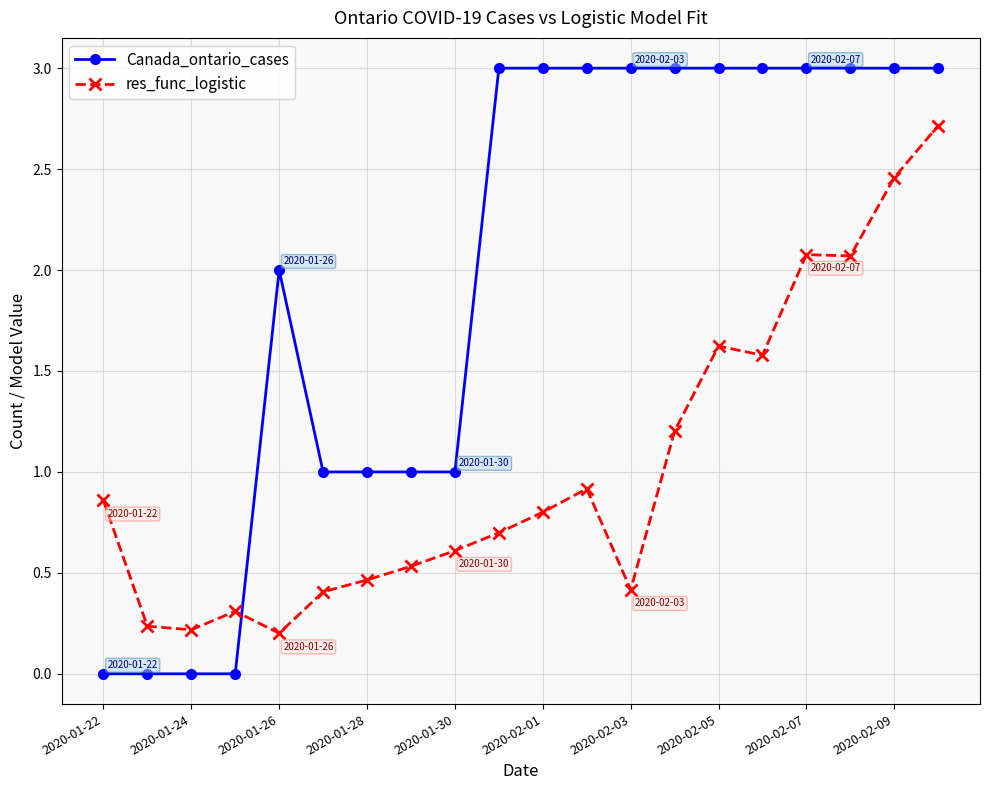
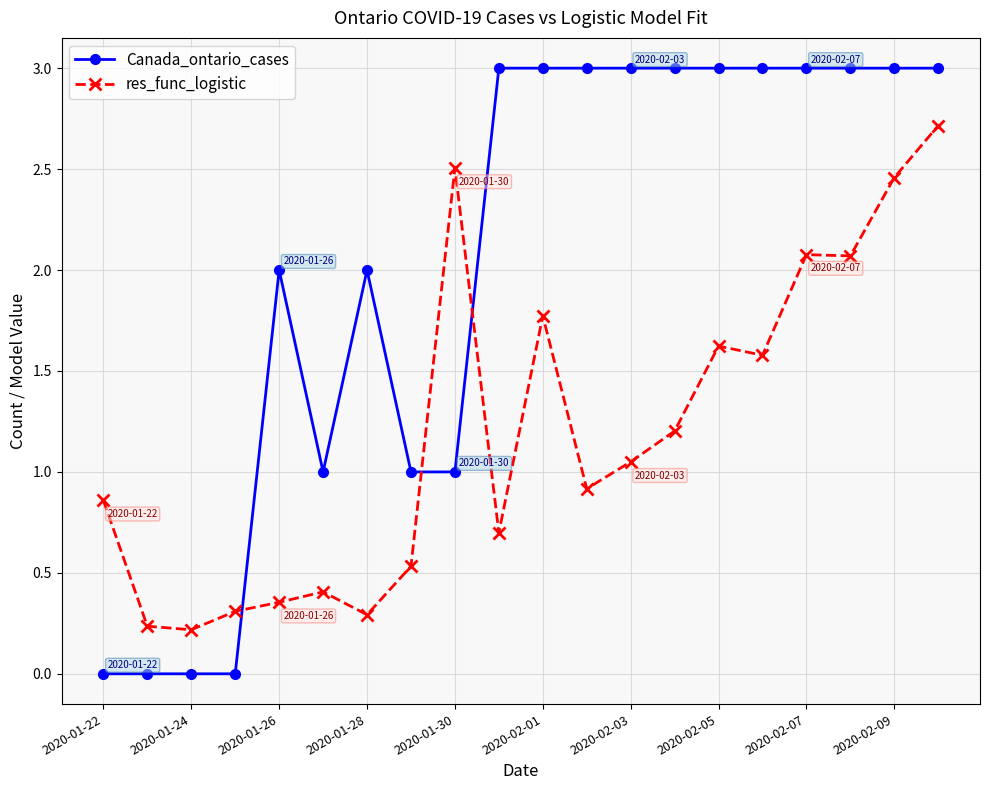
  {
    "Canada_ontario_cases": {
      "2020-01-22": 0,
      "2020-01-24": 0,
-     "2020-01-28": 1,
+     "2020-01-28": 2,
      "2020-02-01": 3,
      "2020-02-03": 3,
      "2020-02-05": 3,
      "2020-02-07": 3,
      "2020-02-09": 3
    },
    "res_func_logistic": {
      "2020-01-24": 0.22,
-     "2020-01-26": 0.20,
-     "2020-01-28": 0.46,
-     "2020-01-30": 0.61,
-     "2020-02-01": 0.80,
-     "2020-02-03": 0.42,
+     "2020-01-26": 0.35,
+     "2020-01-28": 0.29,
+     "2020-01-30": 2.51,
+     "2020-02-01": 1.77,
+     "2020-02-03": 1.05,
      "2020-02-05": 1.62,
      "2020-02-07": 2.08,
      "2020-02-09": 2.46
    }
  }
